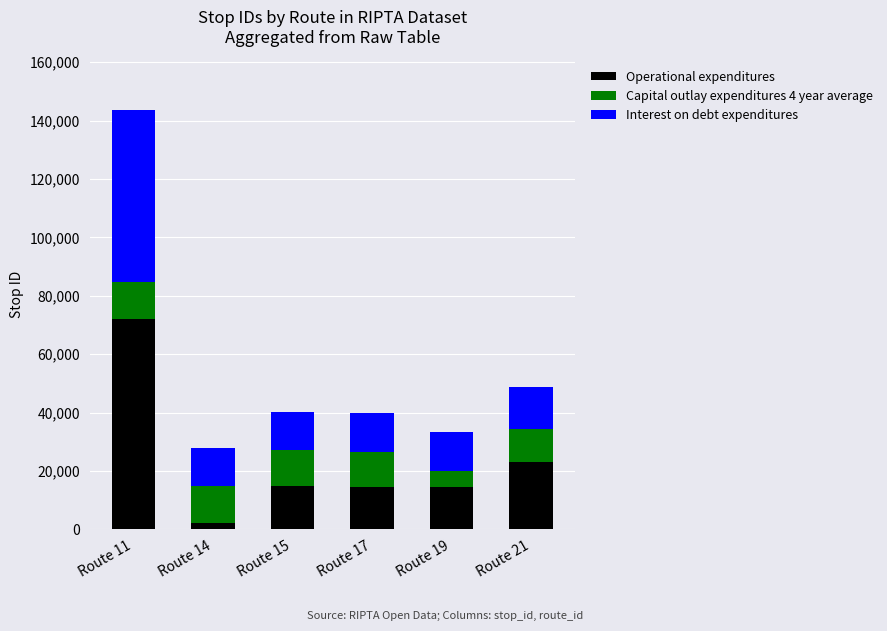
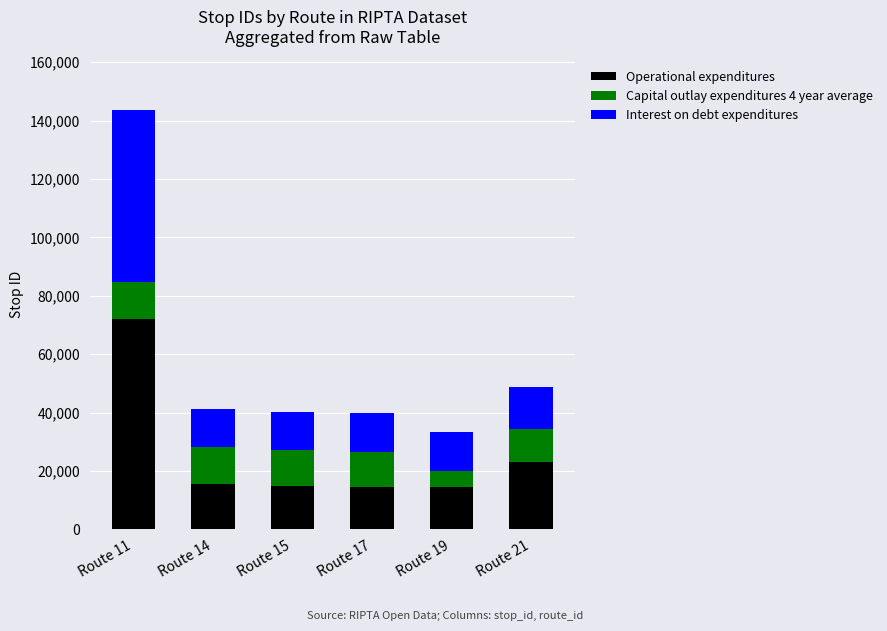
  {
    "Operational expenditures": {
      "Route 11": "72,000",
-     "Route 14": "2,000",
+     "Route 14": "16,000",
      "Route 15": "15,000",
      "Route 17": "15,000",
      "Route 19": "14,000",
      "Route 21": "23,000"
    },
    "Capital outlay expenditures 4 year average": {
      "Route 11": "13,000",
      "Route 14": "13,000",
      "Route 15": "12,000",
      "Route 17": "12,000",
      "Route 19": "6,000",
      "Route 21": "11,000"
    },
    "Interest on debt expenditures": {
      "Route 11": "59,000",
      "Route 14": "13,000",
      "Route 15": "13,000",
      "Route 17": "13,000",
      "Route 19": "13,000",
      "Route 21": "14,000"
    }
  }
